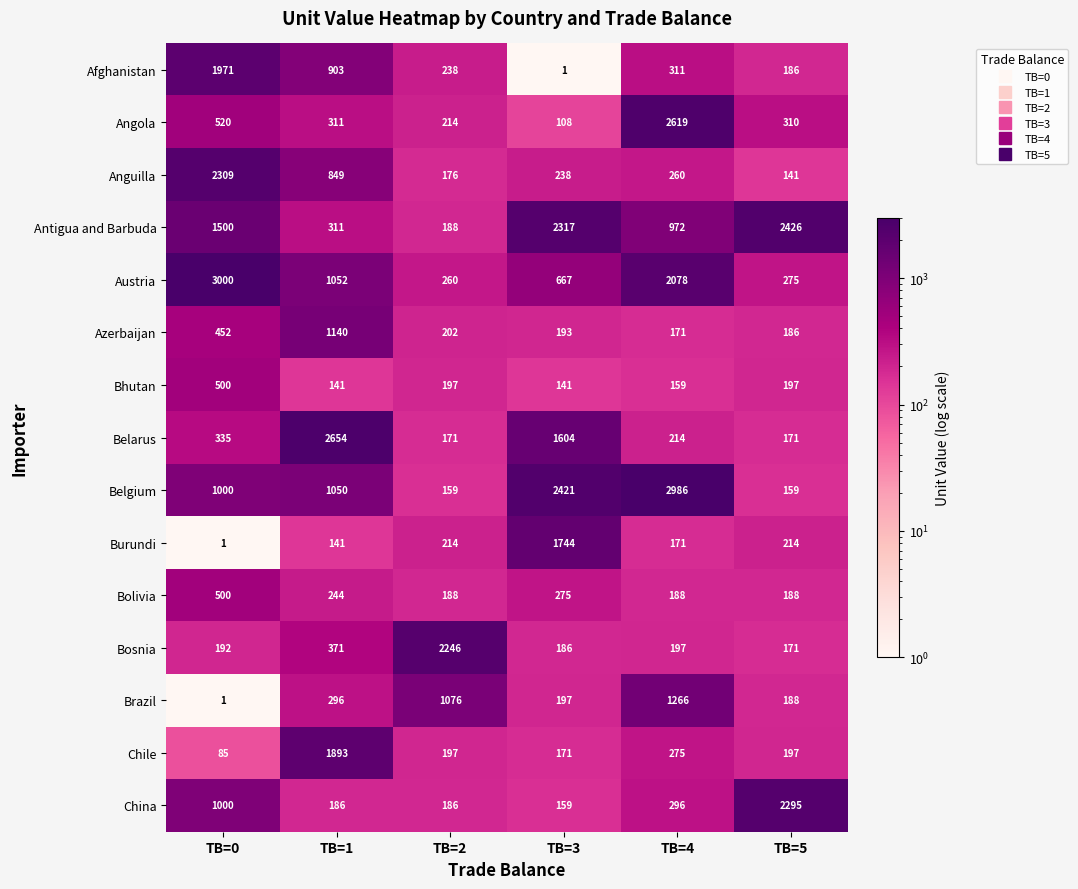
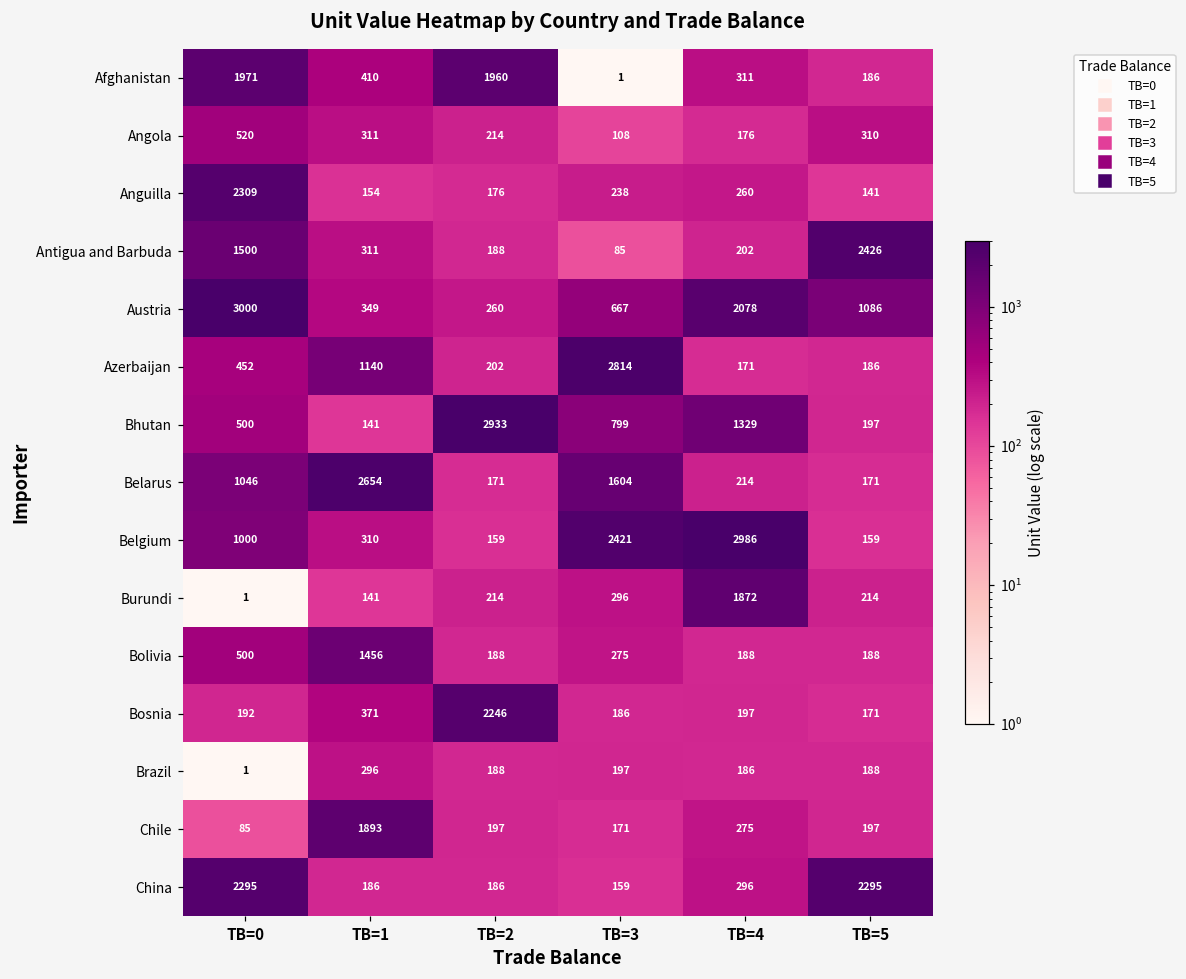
  {
    "Afghanistan": {
      "TB=0": 1971,
-     "TB=1": 903,
-     "TB=2": 238,
+     "TB=1": 410,
+     "TB=2": 1960,
      "TB=3": 1,
      "TB=4": 311,
      "TB=5": 186
    },
    "Angola": {
      "TB=0": 520,
      "TB=1": 311,
      "TB=2": 214,
      "TB=3": 108,
-     "TB=4": 2619,
+     "TB=4": 176,
      "TB=5": 310
    },
    "Anguilla": {
      "TB=0": 2309,
-     "TB=1": 849,
+     "TB=1": 154,
      "TB=2": 176,
      "TB=3": 238,
      "TB=4": 260,
      "TB=5": 141
    },
    "Antigua and Barbuda": {
      "TB=0": 1500,
      "TB=1": 311,
      "TB=2": 188,
-     "TB=3": 2317,
-     "TB=4": 972,
+     "TB=3": 85,
+     "TB=4": 202,
      "TB=5": 2426
    },
    "Austria": {
      "TB=0": 3000,
-     "TB=1": 1052,
+     "TB=1": 349,
      "TB=2": 260,
      "TB=3": 667,
      "TB=4": 2078,
-     "TB=5": 275
+     "TB=5": 1086
    },
    "Azerbaijan": {
      "TB=0": 452,
      "TB=1": 1140,
      "TB=2": 202,
-     "TB=3": 193,
+     "TB=3": 2814,
      "TB=4": 171,
      "TB=5": 186
    },
    "Bhutan": {
      "TB=0": 500,
      "TB=1": 141,
-     "TB=2": 197,
-     "TB=3": 141,
-     "TB=4": 159,
+     "TB=2": 2933,
+     "TB=3": 799,
+     "TB=4": 1329,
      "TB=5": 197
    },
    "Belarus": {
-     "TB=0": 335,
+     "TB=0": 1046,
      "TB=1": 2654,
      "TB=2": 171,
      "TB=3": 1604,
      "TB=4": 214,
      "TB=5": 171
    },
    "Belgium": {
      "TB=0": 1000,
-     "TB=1": 1050,
+     "TB=1": 310,
      "TB=2": 159,
      "TB=3": 2421,
      "TB=4": 2986,
      "TB=5": 159
    },
    "Burundi": {
      "TB=0": 1,
      "TB=1": 141,
      "TB=2": 214,
-     "TB=3": 1744,
-     "TB=4": 171,
+     "TB=3": 296,
+     "TB=4": 1872,
      "TB=5": 214
    },
    "Bolivia": {
      "TB=0": 500,
-     "TB=1": 244,
+     "TB=1": 1456,
      "TB=2": 188,
      "TB=3": 275,
      "TB=4": 188,
      "TB=5": 188
    },
    "Bosnia": {
      "TB=0": 192,
      "TB=1": 371,
      "TB=2": 2246,
      "TB=3": 186,
      "TB=4": 197,
      "TB=5": 171
    },
    "Brazil": {
      "TB=0": 1,
      "TB=1": 296,
-     "TB=2": 1076,
+     "TB=2": 188,
      "TB=3": 197,
-     "TB=4": 1266,
+     "TB=4": 186,
      "TB=5": 188
    },
    "Chile": {
      "TB=0": 85,
      "TB=1": 1893,
      "TB=2": 197,
      "TB=3": 171,
      "TB=4": 275,
      "TB=5": 197
    },
    "China": {
-     "TB=0": 1000,
+     "TB=0": 2295,
      "TB=1": 186,
      "TB=2": 186,
      "TB=3": 159,
      "TB=4": 296,
      "TB=5": 2295
    }
  }
